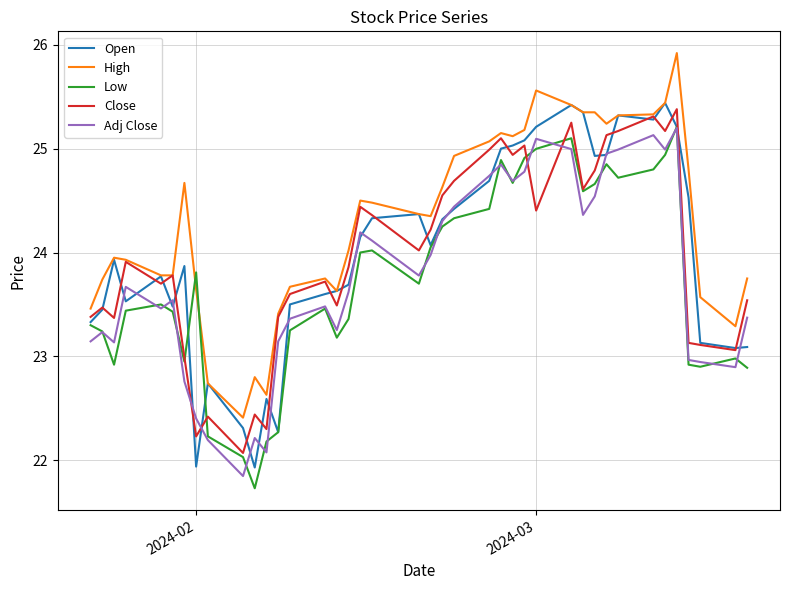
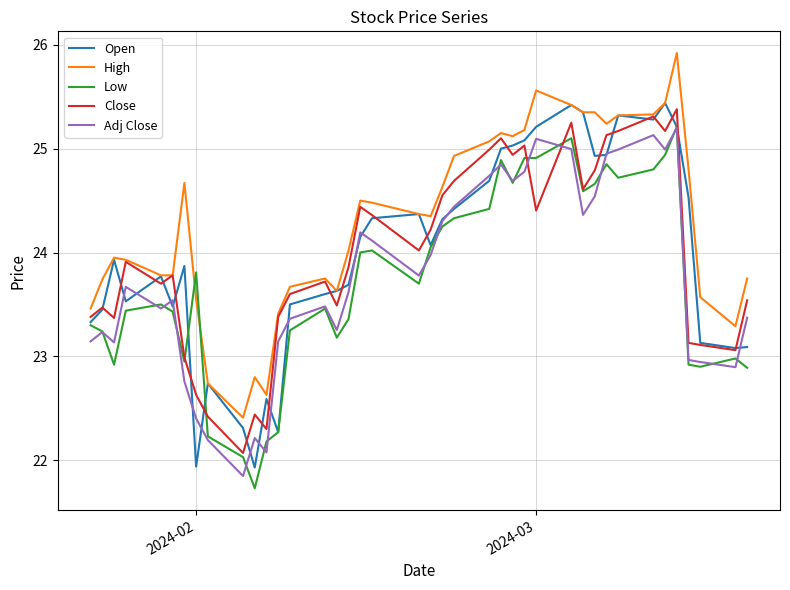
  {
    "Open": {
      "2024-02": 21.94,
      "2024-03": 25.21
    },
    "High": {
-     "2024-02": 23.64,
+     "2024-02": 23.55,
      "2024-03": 25.56
    },
    "Low": {
      "2024-02": 23.81,
-     "2024-03": 25.00
+     "2024-03": 24.91
    },
    "Close": {
-     "2024-02": 22.23,
+     "2024-02": 22.63,
      "2024-03": 24.40
    },
    "Adj Close": {
      "2024-02": 22.40,
      "2024-03": 25.09
    }
  }
